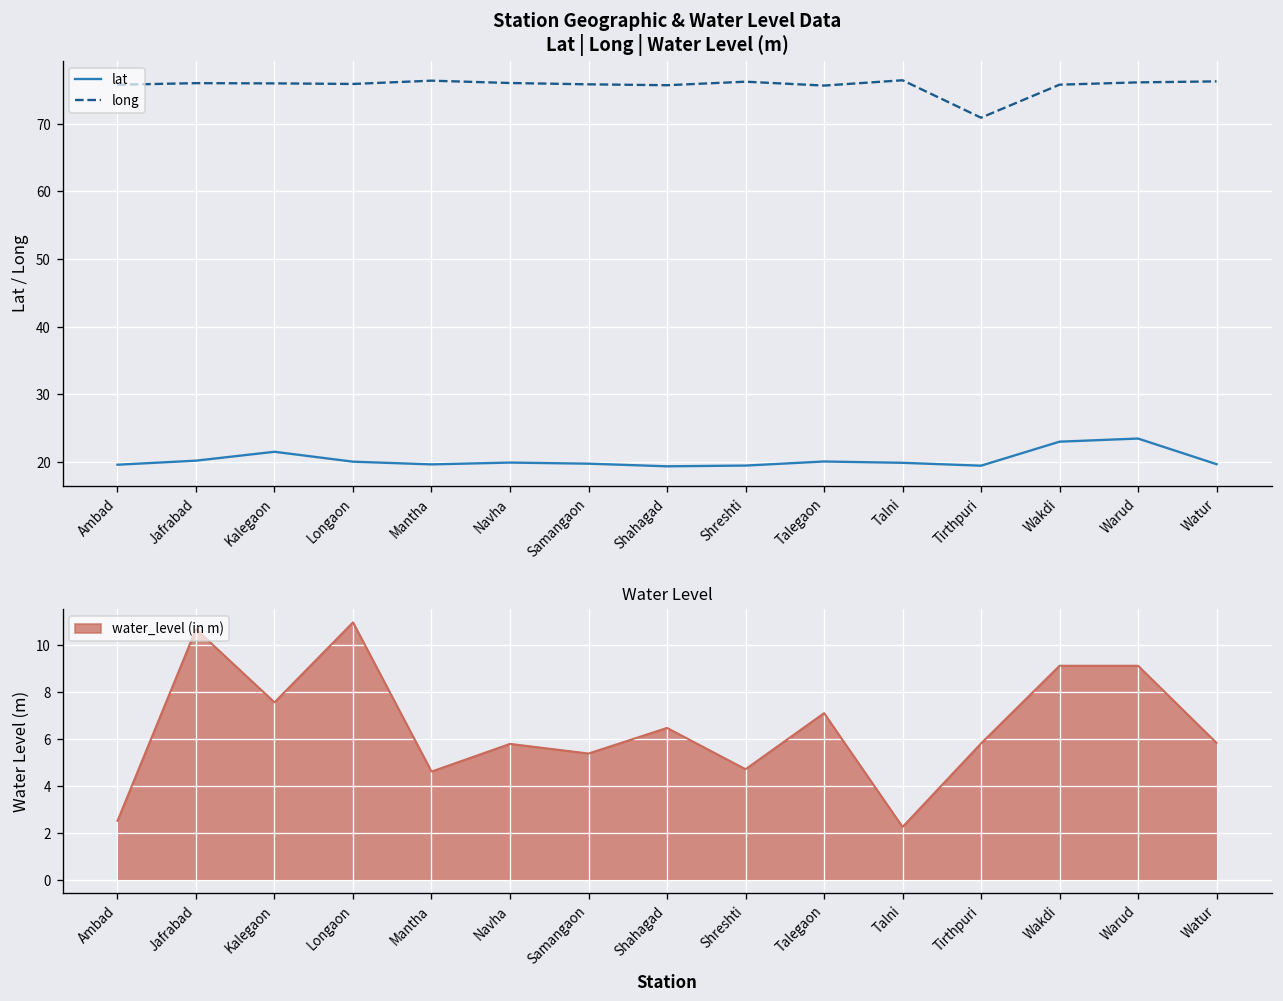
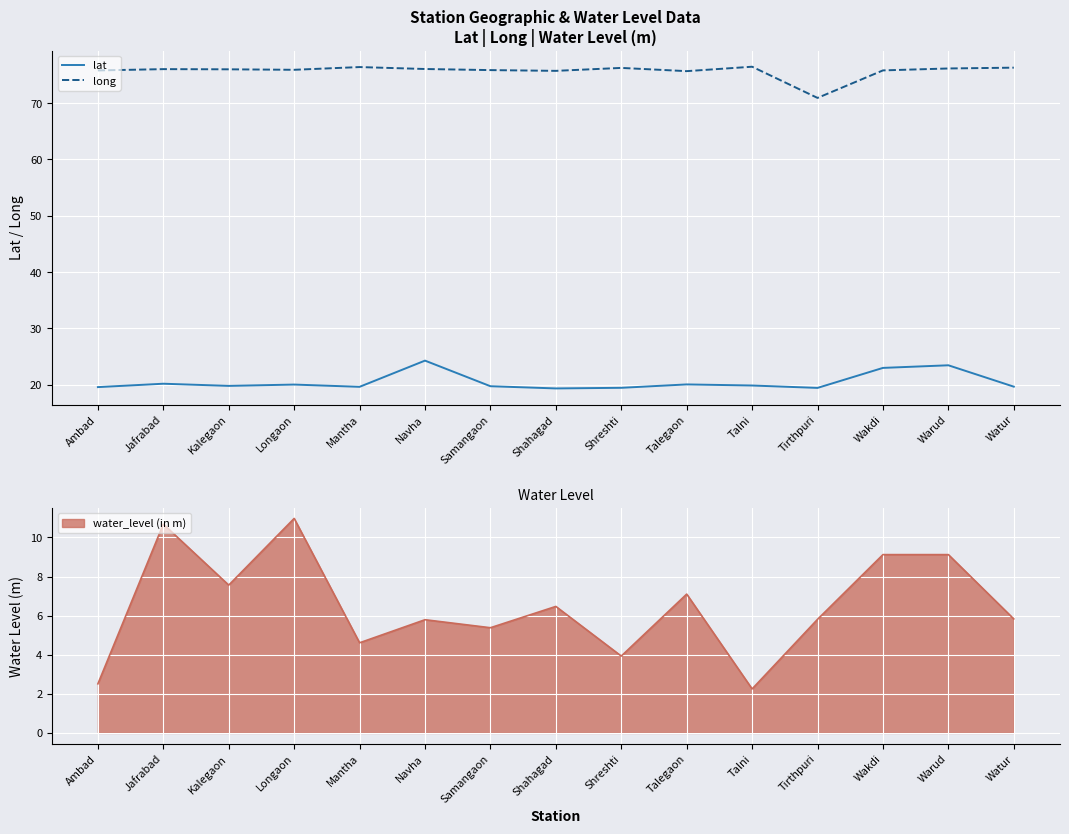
  {
    "Station Geographic & Water Level Data Lat | Long | Water Level (m)": {
      "lat": {
        "Ambad": 20,
        "Jafrabad": 20,
-       "Kalegaon": 22,
+       "Kalegaon": 20,
        "Longaon": 20,
        "Mantha": 20,
-       "Navha": 20,
+       "Navha": 24,
        "Samangaon": 20,
        "Shahagad": 19,
        "Shreshti": 19,
        "Talegaon": 20,
        "Talni": 20,
        "Tirthpuri": 19,
        "Wakdi": 23,
        "Warud": 23,
        "Watur": 20
      },
      "long": {
        "Jafrabad": 76,
        "Kalegaon": 76,
        "Longaon": 76,
        "Mantha": 76,
        "Navha": 76,
        "Samangaon": 76,
        "Shahagad": 76,
        "Shreshti": 76,
        "Talegaon": 76,
        "Talni": 76,
        "Tirthpuri": 71,
        "Wakdi": 76,
        "Warud": 76,
        "Watur": 76
      }
    },
    "Water Level": {
      "Ambad": 2.5,
      "Kalegaon": 7.6,
      "Longaon": 11.0,
      "Mantha": 4.6,
      "Navha": 5.8,
      "Samangaon": 5.4,
      "Shahagad": 6.5,
-     "Shreshti": 4.7,
+     "Shreshti": 3.9,
      "Talegaon": 7.1,
      "Talni": 2.3,
      "Tirthpuri": 5.8,
      "Wakdi": 9.1,
      "Warud": 9.1,
      "Watur": 5.8
    }
  }
